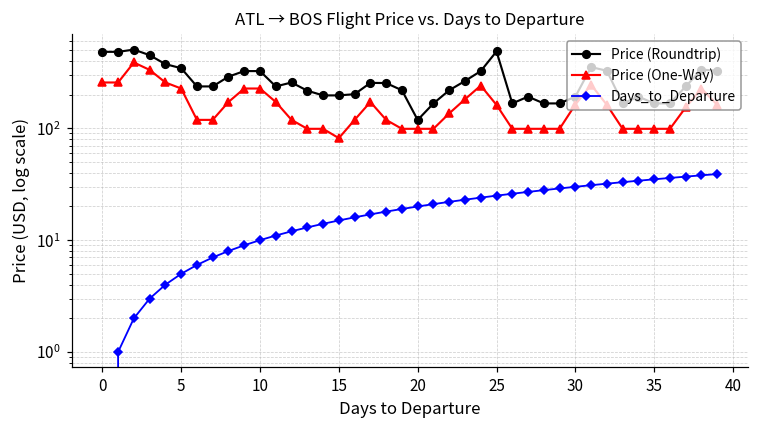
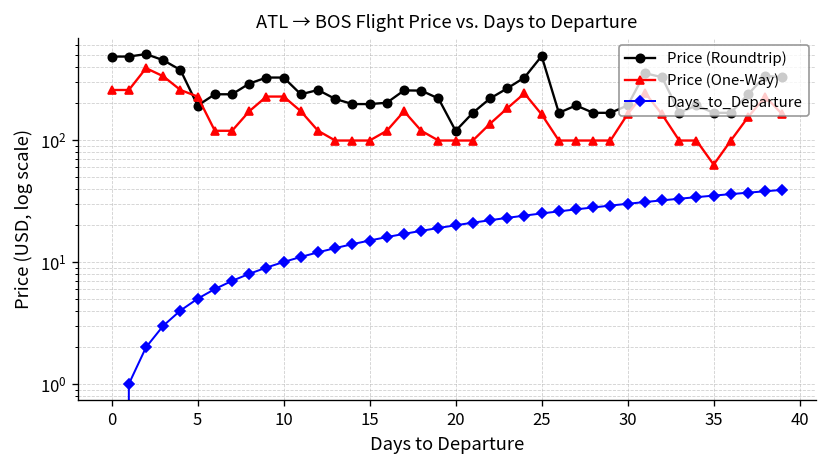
  {
    "Price (Roundtrip)": {
      "0": 500,
-     "5": 350,
+     "5": 190,
      "10": 330,
      "15": 200,
      "20": 120,
      "25": 500
    },
    "Price (One-Way)": {
      "0": 260,
      "5": 230,
      "10": 230,
-     "15": 80,
+     "15": 100,
      "20": 100,
      "25": 160,
-     "35": 100
+     "35": 60
    },
    "Days_to_Departure": {
      "5": 5,
      "10": 10,
      "15": 15,
      "20": 20,
      "25": 25,
      "30": 30,
      "35": 35
    }
  }
